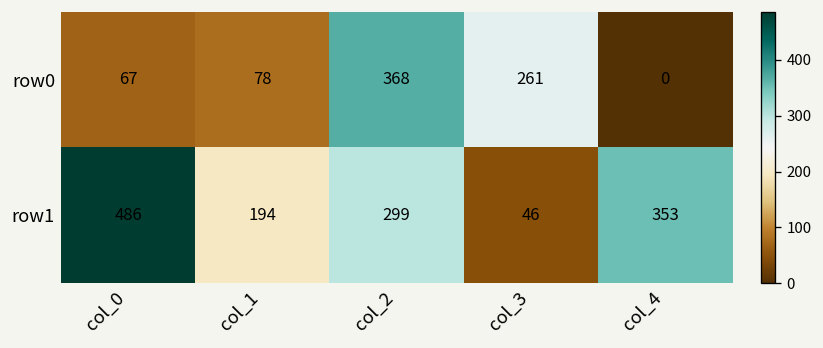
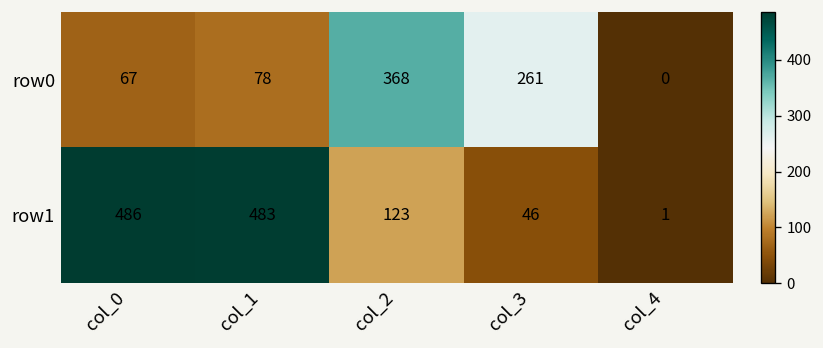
  {
    "row0": {
      "col_0": 67,
      "col_1": 78,
      "col_2": 368,
      "col_3": 261,
      "col_4": 0
    },
    "row1": {
      "col_0": 486,
-     "col_1": 194,
-     "col_2": 299,
+     "col_1": 483,
+     "col_2": 123,
      "col_3": 46,
-     "col_4": 353
+     "col_4": 1
    }
  }
